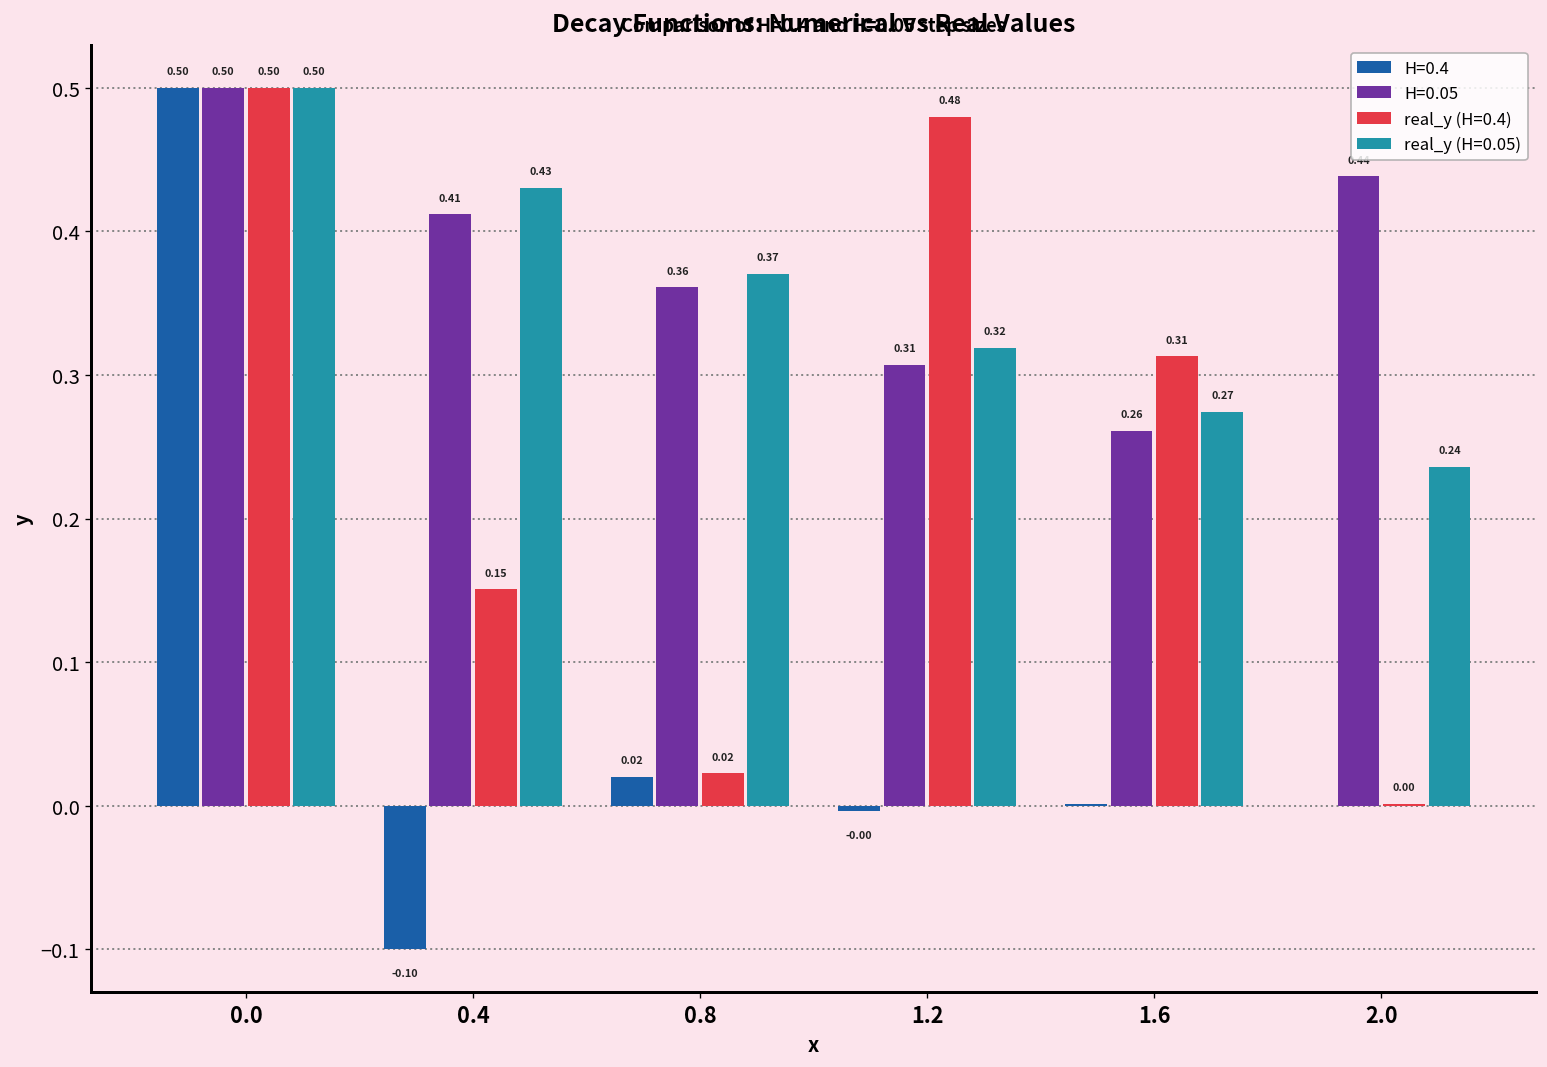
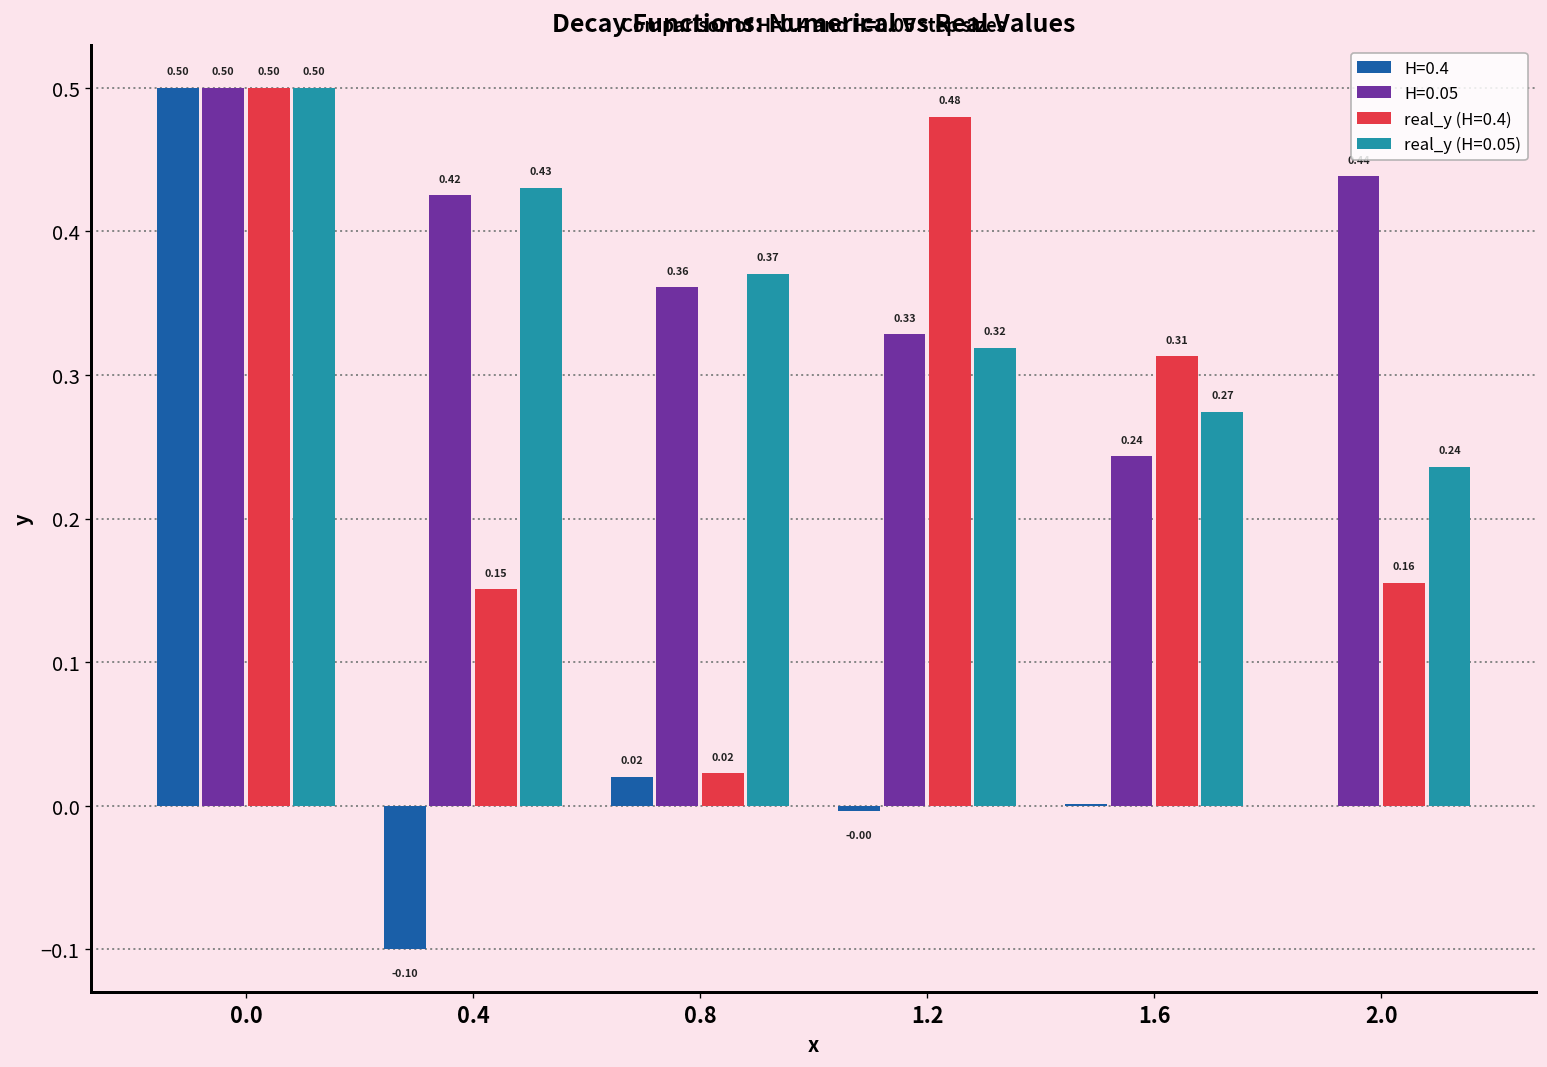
  {
    "H=0.05": {
      "0.0": 0.50,
-     "0.4": 0.41,
+     "0.4": 0.42,
      "0.8": 0.36,
-     "1.2": 0.31,
-     "1.6": 0.26
+     "1.2": 0.33,
+     "1.6": 0.24
    },
    "real_y (H=0.4)": {
      "0.0": 0.50,
      "0.4": 0.15,
      "0.8": 0.02,
      "1.2": 0.48,
      "1.6": 0.31,
-     "2.0": 0.00
+     "2.0": 0.16
    }
  }
